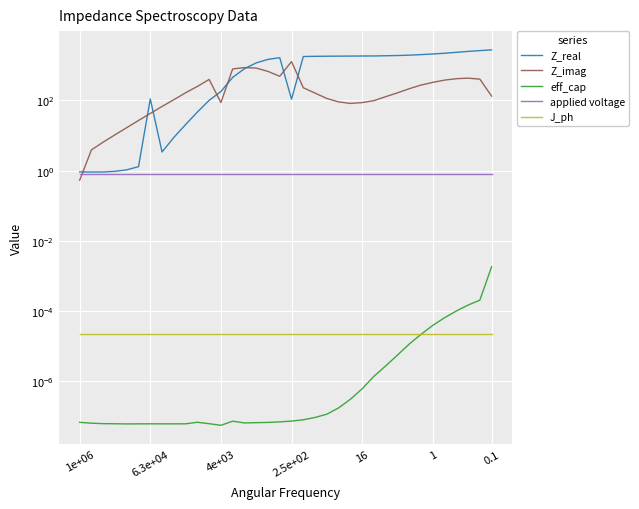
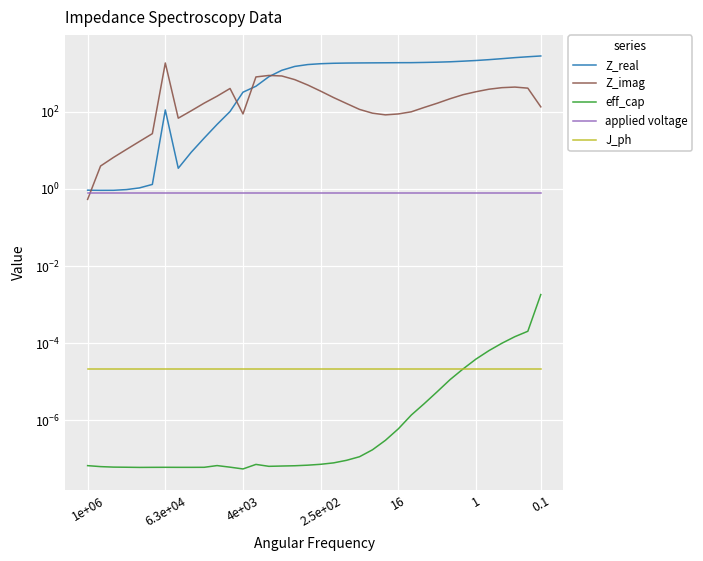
  {
    "Z_real": {
      "6.3e+04": 110,
-     "4e+03": 200,
-     "2.5e+02": 110,
+     "4e+03": 300,
+     "2.5e+02": 2000,
      "0.1": 3000
    },
    "Z_imag": {
      "1e+06": 0.5,
-     "6.3e+04": 40,
+     "6.3e+04": 2000,
      "4e+03": 90,
-     "2.5e+02": 1300,
+     "2.5e+02": 300,
      "0.1": 130
    },
    "eff_cap": {
      "1e+06": 0.00000007,
      "6.3e+04": 0.00000006,
      "4e+03": 0.00000006,
      "2.5e+02": 0.00000007,
      "0.1": 0.002
    },
    "applied voltage": {
      "6.3e+04": 0.8,
      "4e+03": 0.8,
      "2.5e+02": 0.8,
      "0.1": 0.8
    },
    "J_ph": {
      "1e+06": 0.00002,
      "6.3e+04": 0.00002,
      "4e+03": 0.00002,
      "2.5e+02": 0.00002,
      "0.1": 0.00002
    }
  }
